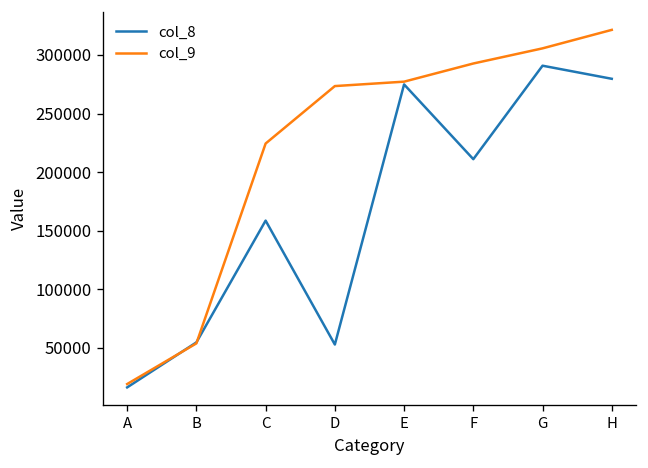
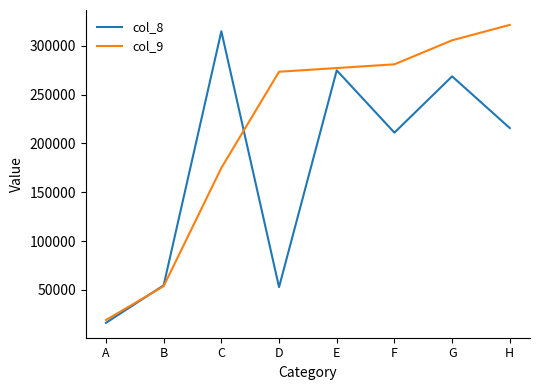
  {
    "col_8": {
      "A": 20000,
-     "C": 160000,
+     "C": 310000,
      "D": 50000,
      "F": 210000,
-     "G": 290000,
-     "H": 280000
+     "G": 270000,
+     "H": 220000
    },
    "col_9": {
      "A": 20000,
-     "C": 220000,
+     "C": 170000,
      "D": 270000,
-     "F": 290000,
+     "F": 280000,
      "G": 310000,
      "H": 320000
    }
  }
